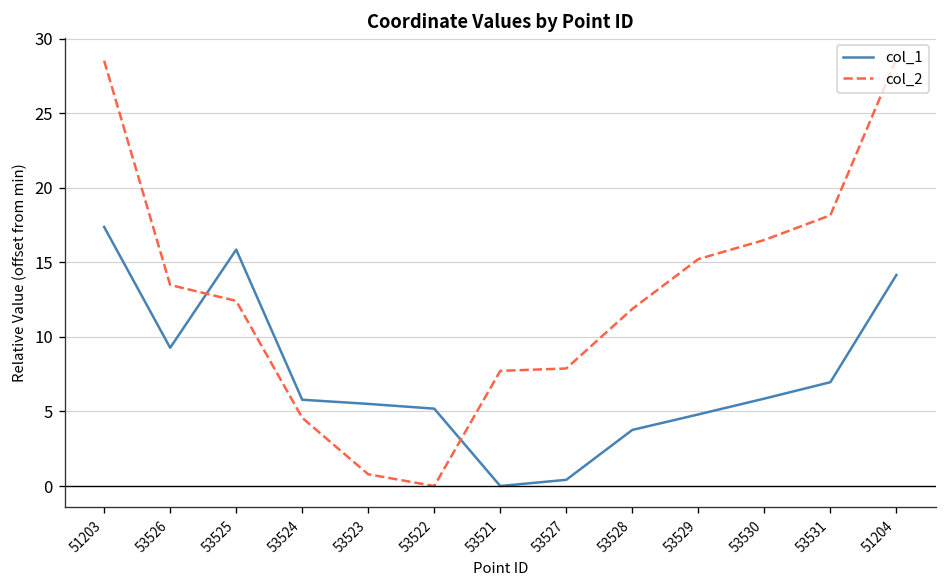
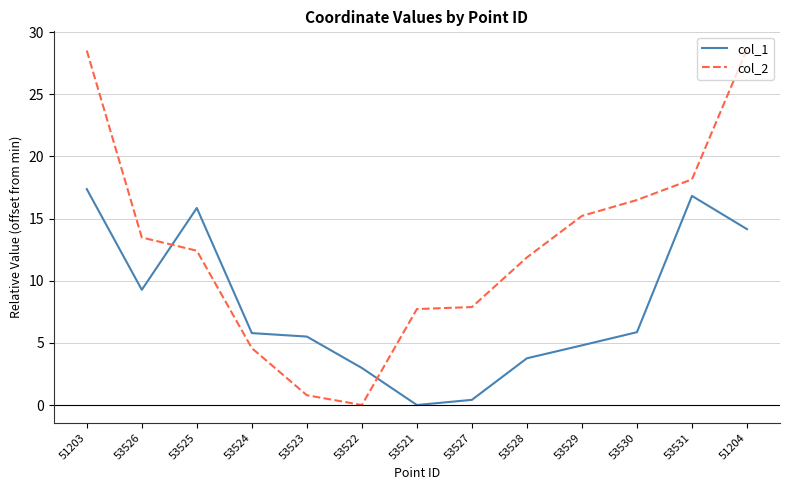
  {
    "col_1": {
      "51203": 17.4,
      "53526": 9.3,
      "53525": 15.9,
      "53524": 5.8,
      "53523": 5.5,
-     "53522": 5.2,
+     "53522": 3.0,
      "53521": 0.0,
      "53527": 0.4,
      "53528": 3.8,
      "53529": 4.8,
      "53530": 5.9,
-     "53531": 7.0,
+     "53531": 16.8,
      "51204": 14.2
    },
    "col_2": {
      "51203": 28.5,
      "53526": 13.5,
      "53525": 12.4,
      "53524": 4.6,
      "53523": 0.8,
      "53522": 0.0,
      "53521": 7.7,
      "53527": 7.9,
      "53528": 11.9,
      "53529": 15.2,
      "53530": 16.5,
      "53531": 18.2
    }
  }
